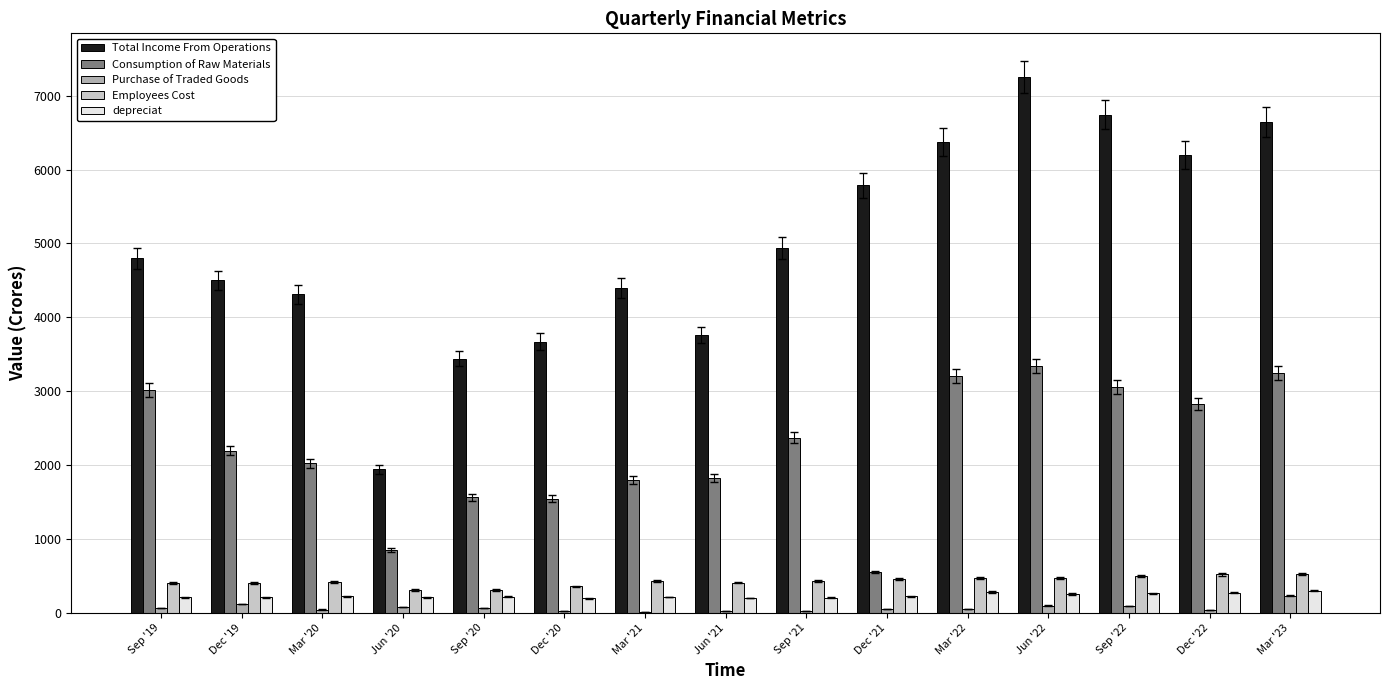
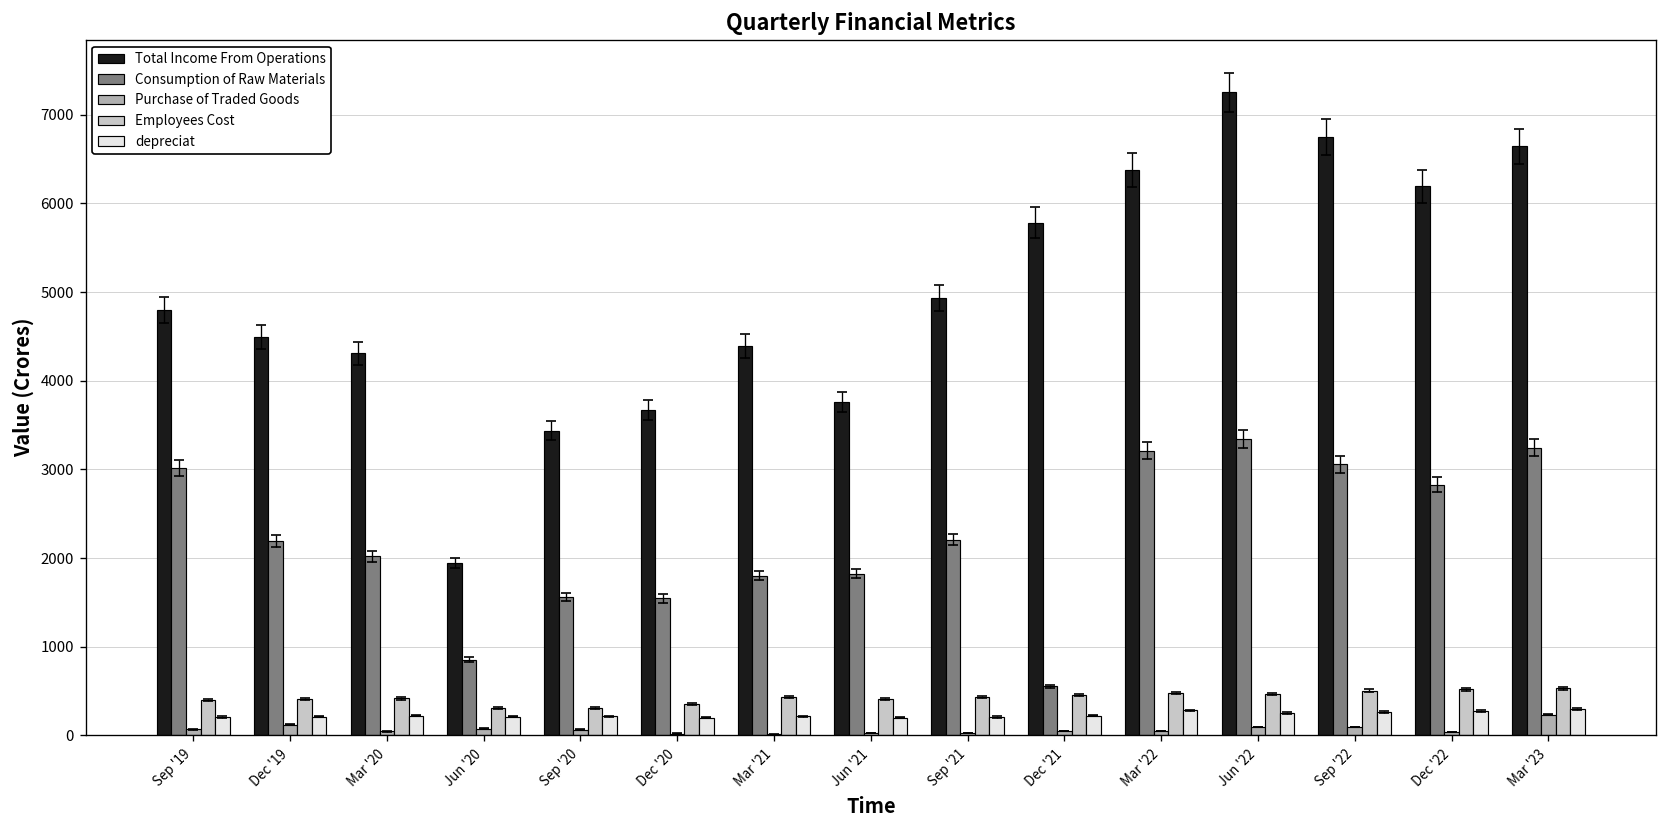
  {
    "Consumption of Raw Materials": {
      "Sep '19": 3000,
      "Dec '19": 2200,
      "Mar '20": 2000,
      "Jun '20": 900,
      "Sep '20": 1600,
      "Dec '20": 1500,
      "Mar '21": 1800,
      "Jun '21": 1800,
-     "Sep '21": 2400,
+     "Sep '21": 2200,
      "Dec '21": 600,
      "Mar '22": 3200,
      "Jun '22": 3300,
      "Sep '22": 3100,
      "Dec '22": 2800,
      "Mar '23": 3200
    }
  }
